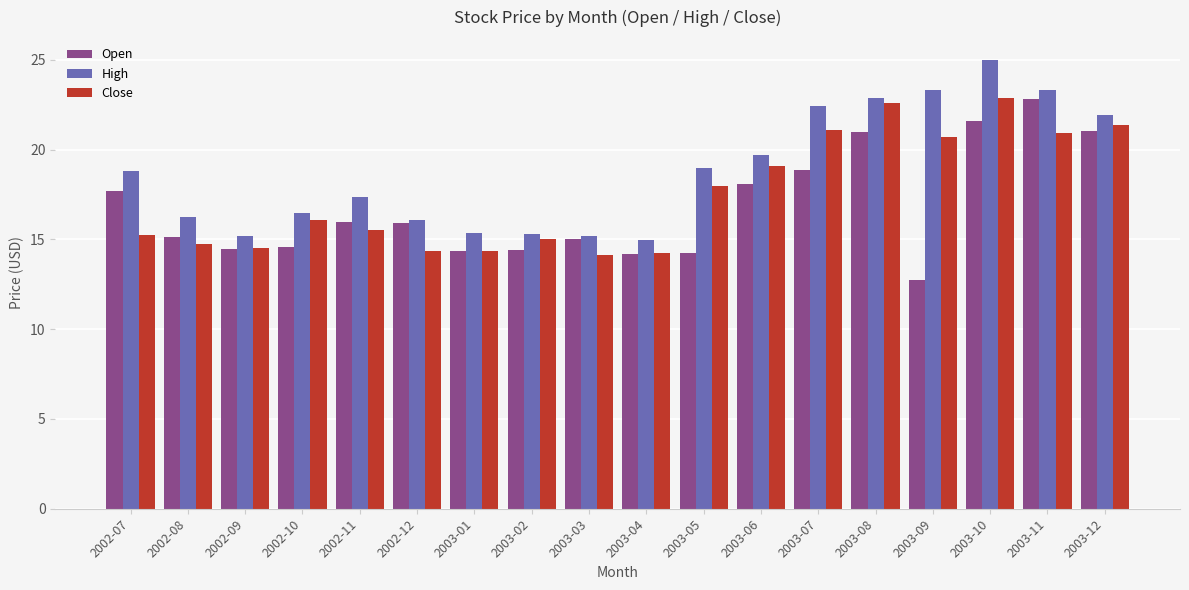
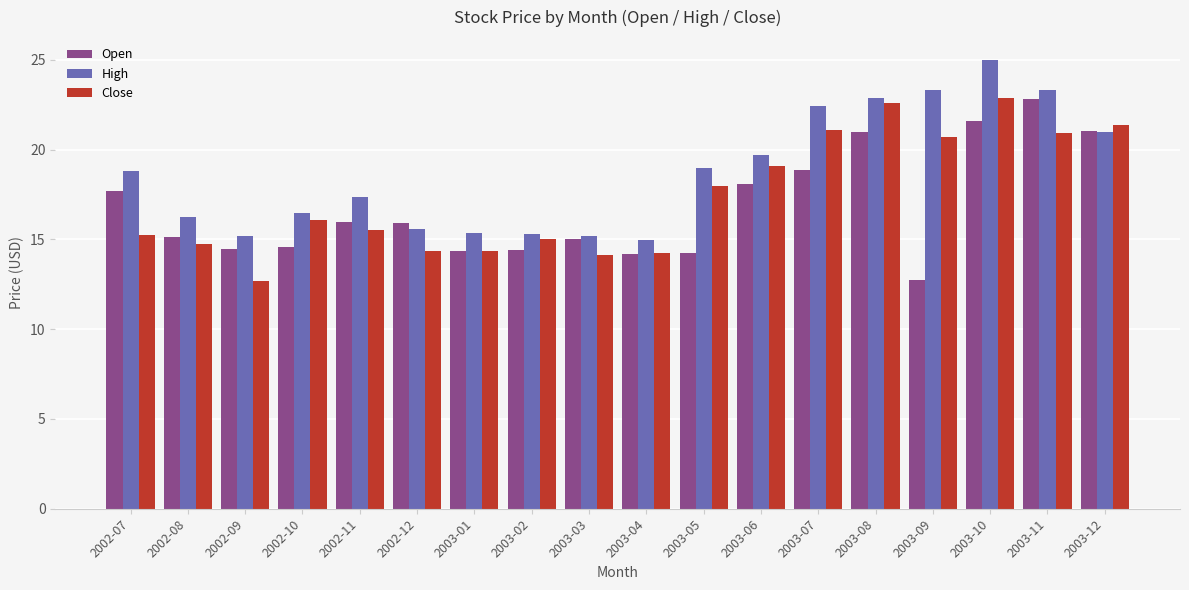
  {
    "Open": {
      "2002-07": 17.7,
      "2002-08": 15.1,
      "2002-09": 14.5,
      "2002-10": 14.6,
      "2002-11": 15.9,
      "2002-12": 15.9,
      "2003-01": 14.4,
      "2003-02": 14.4,
      "2003-03": 15.0,
      "2003-04": 14.2,
      "2003-05": 14.3,
      "2003-06": 18.1,
      "2003-07": 18.9,
      "2003-08": 21.0,
      "2003-09": 12.7,
      "2003-10": 21.6,
      "2003-11": 22.8,
      "2003-12": 21.0
    },
    "High": {
      "2002-07": 18.8,
      "2002-08": 16.3,
      "2002-09": 15.2,
      "2002-10": 16.4,
      "2002-11": 17.4,
-     "2002-12": 16.1,
+     "2002-12": 15.6,
      "2003-01": 15.4,
      "2003-02": 15.3,
      "2003-03": 15.2,
      "2003-04": 15.0,
      "2003-05": 19.0,
      "2003-06": 19.7,
      "2003-07": 22.4,
      "2003-08": 22.9,
      "2003-09": 23.3,
      "2003-10": 25.0,
      "2003-11": 23.3,
-     "2003-12": 21.9
+     "2003-12": 21.0
    },
    "Close": {
      "2002-07": 15.3,
      "2002-08": 14.8,
-     "2002-09": 14.5,
+     "2002-09": 12.7,
      "2002-10": 16.1,
      "2002-11": 15.5,
      "2002-12": 14.3,
      "2003-01": 14.4,
      "2003-02": 15.0,
      "2003-03": 14.1,
      "2003-04": 14.2,
      "2003-05": 18.0,
      "2003-06": 19.1,
      "2003-07": 21.1,
      "2003-08": 22.6,
      "2003-09": 20.7,
      "2003-10": 22.9,
      "2003-11": 20.9,
      "2003-12": 21.4
    }
  }
